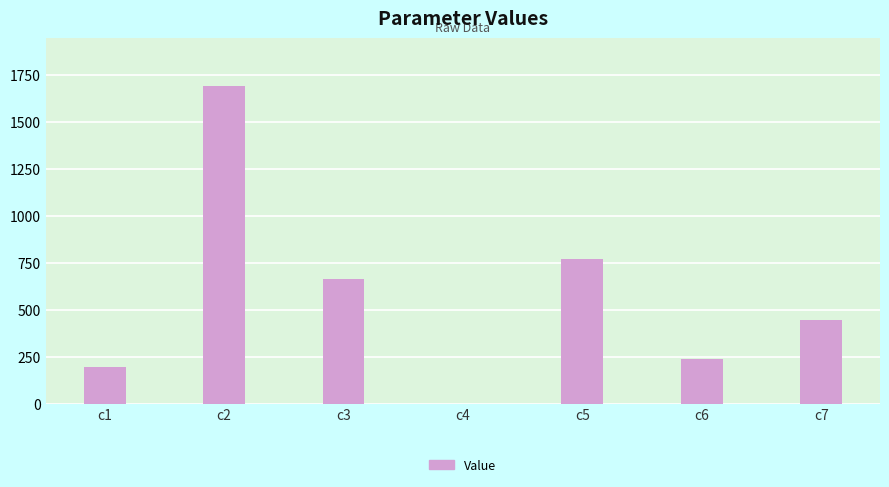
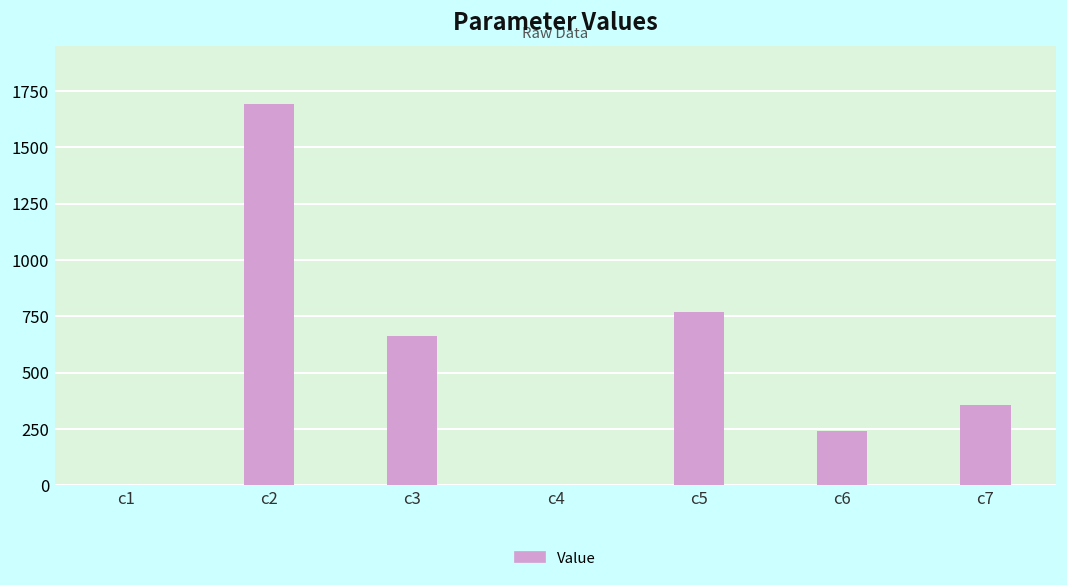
  {
-   "c1": 200,
+   "c1": 0,
    "c2": 1690,
    "c3": 660,
    "c5": 770,
    "c6": 240,
-   "c7": 440
+   "c7": 350
  }
